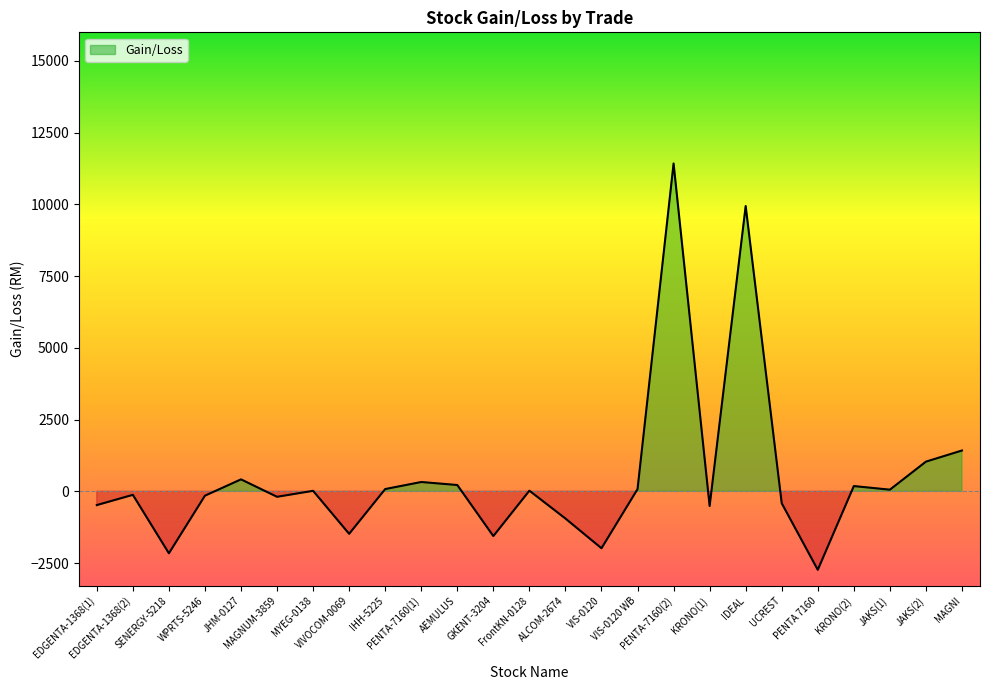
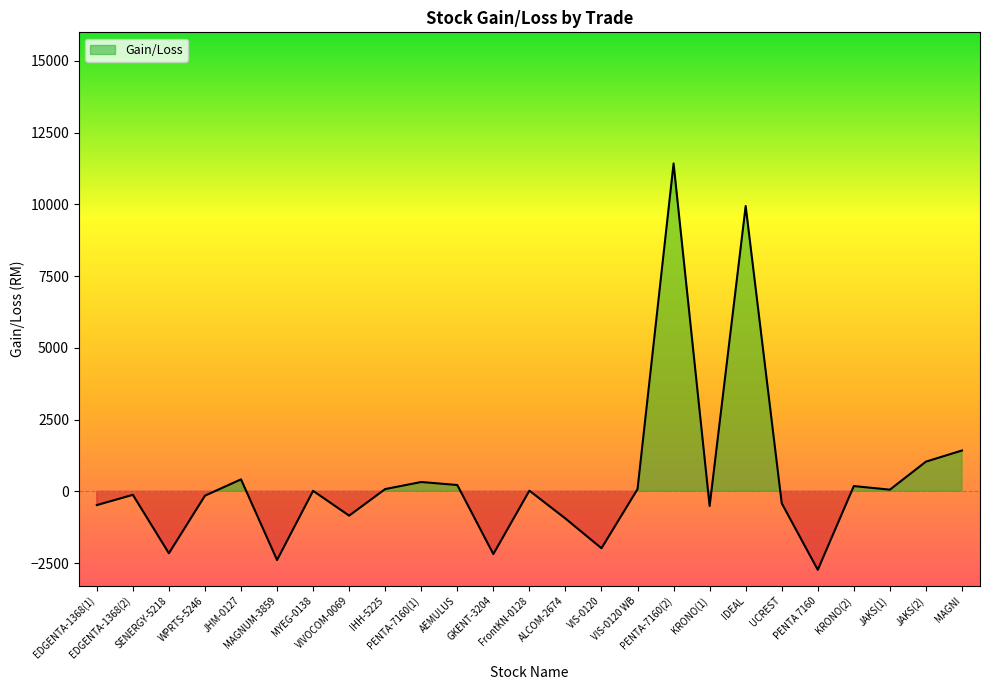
  {
    "EDGENTA-1368(1)": -500,
    "EDGENTA-1368(2)": -100,
    "SENERGY-5218": -2200,
    "WPRTS-5246": -200,
    "JHM-0127": 400,
-   "MAGNUM-3859": -200,
+   "MAGNUM-3859": -2400,
    "MYEG-0138": 0,
-   "VIVOCOM-0069": -1500,
+   "VIVOCOM-0069": -800,
    "IHH-5225": 100,
    "PENTA-7160(1)": 300,
    "AEMULUS": 200,
-   "GKENT-3204": -1600,
+   "GKENT-3204": -2200,
    "FrontKN-0128": 0,
    "ALCOM-2674": -900,
    "VIS-0120": -2000,
    "VIS-0120 WB": 100,
    "PENTA-7160(2)": 11400,
    "KRONO(1)": -500,
    "IDEAL": 9900,
    "UCREST": -400,
    "PENTA 7160": -2700,
    "KRONO(2)": 200,
    "JAKS(1)": 100,
    "JAKS(2)": 1000,
    "MAGNI": 1400
  }
